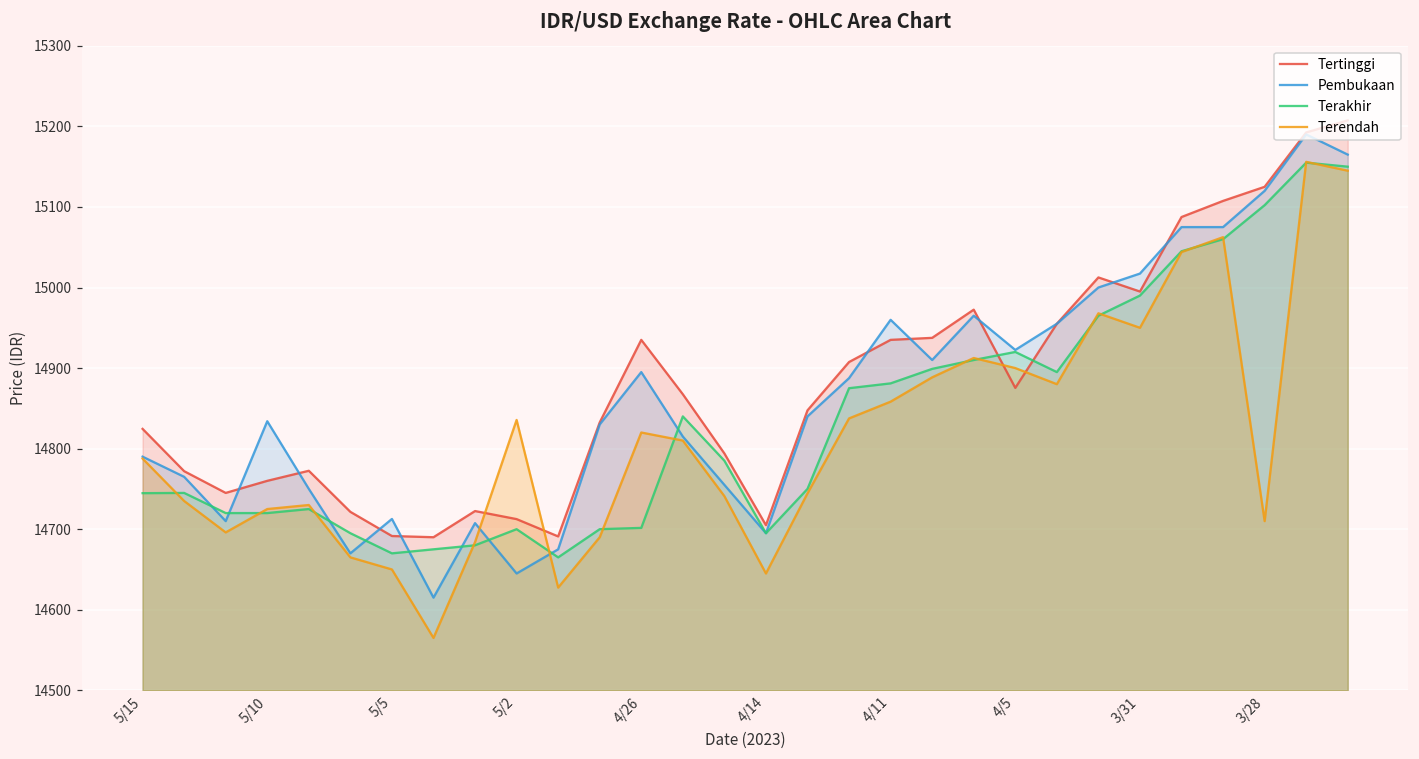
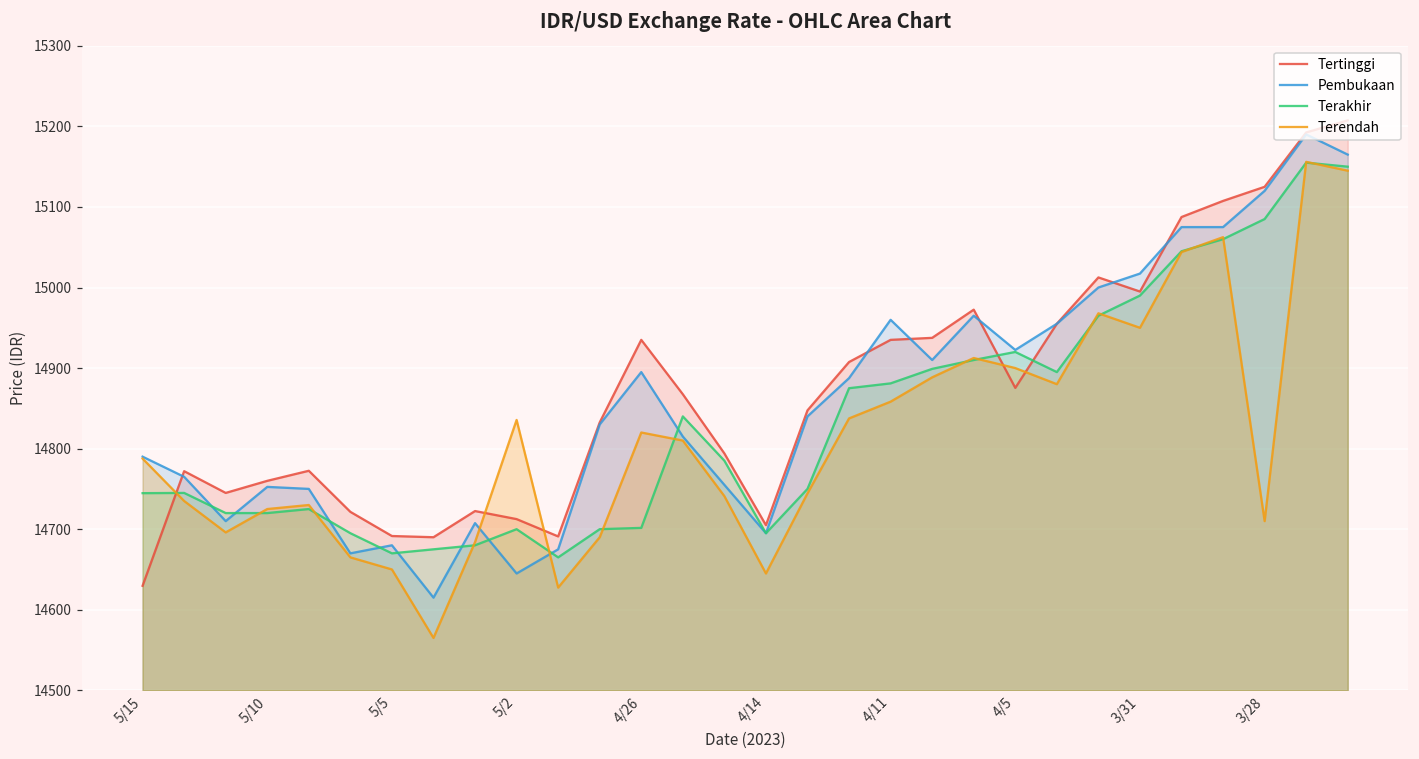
  {
    "Tertinggi": {
-     "5/15": 14820,
+     "5/15": 14630,
      "5/10": 14760,
      "5/5": 14690,
      "5/2": 14710,
      "4/26": 14940,
      "4/14": 14710,
      "4/11": 14940,
      "4/5": 14880,
      "3/31": 15000,
      "3/28": 15130
    },
    "Pembukaan": {
-     "5/10": 14830,
-     "5/5": 14710,
+     "5/10": 14750,
+     "5/5": 14680,
      "5/2": 14650,
      "4/26": 14900,
      "4/11": 14960,
      "3/31": 15020,
      "3/28": 15120
    },
    "Terakhir": {
      "5/15": 14740,
      "5/10": 14720,
      "5/5": 14670,
      "5/2": 14700,
      "4/26": 14700,
      "4/11": 14880,
      "3/31": 14990,
-     "3/28": 15100
+     "3/28": 15090
    },
    "Terendah": {
      "5/10": 14730,
      "5/5": 14650,
      "5/2": 14840,
      "4/26": 14820,
      "4/14": 14650,
      "4/11": 14860,
      "4/5": 14900,
      "3/31": 14950,
      "3/28": 14710
    }
  }
